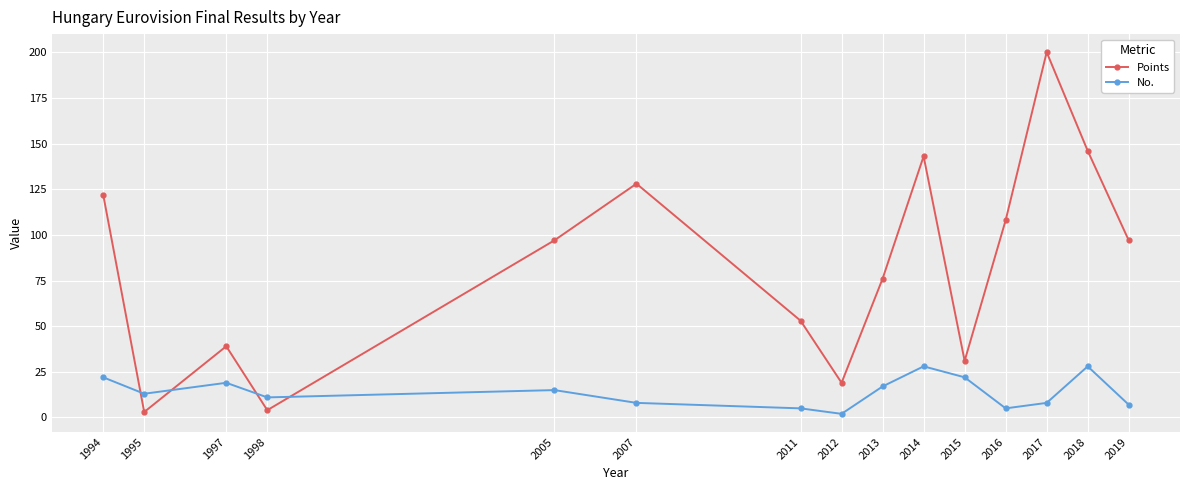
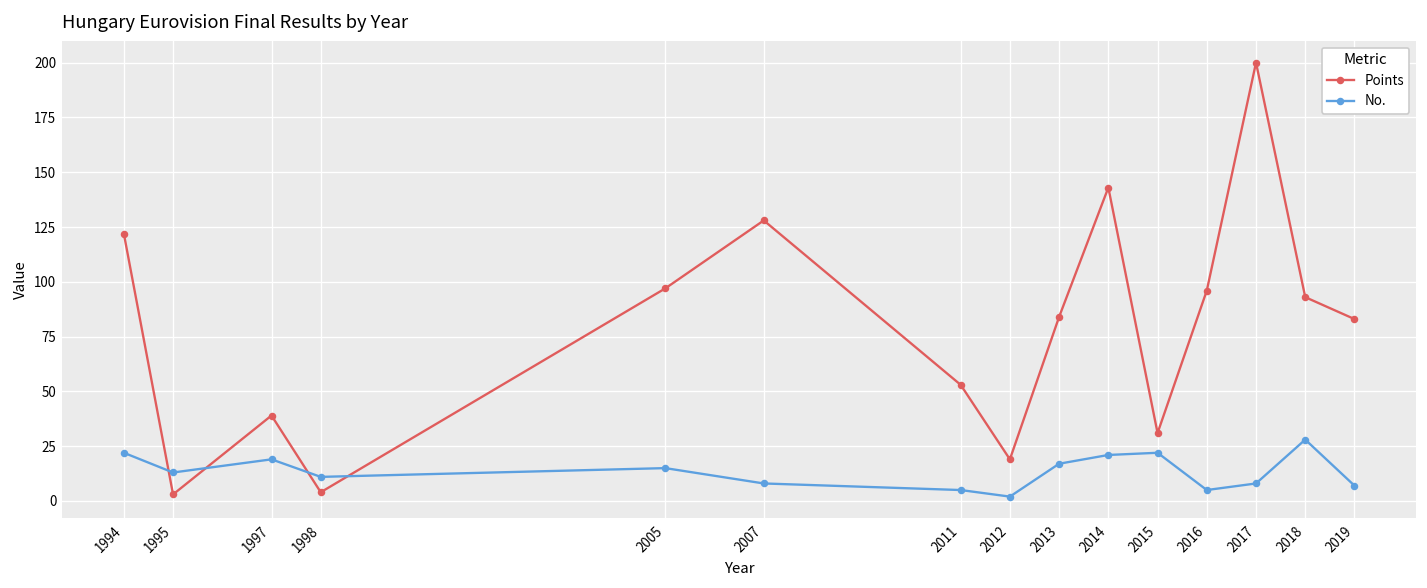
  {
    "Points": {
      "1994": 122,
      "1995": 3,
      "1997": 39,
      "1998": 4,
      "2005": 97,
      "2007": 128,
      "2011": 53,
      "2012": 19,
-     "2013": 76,
+     "2013": 84,
      "2014": 143,
      "2015": 31,
-     "2016": 108,
+     "2016": 96,
      "2017": 200,
-     "2018": 146,
-     "2019": 97
+     "2018": 93,
+     "2019": 83
    },
    "No.": {
      "1994": 22,
      "1995": 13,
      "1997": 19,
      "1998": 11,
      "2005": 15,
      "2007": 8,
      "2011": 5,
      "2012": 2,
      "2013": 17,
-     "2014": 28,
+     "2014": 21,
      "2015": 22,
      "2016": 5,
      "2017": 8,
      "2018": 28,
      "2019": 7
    }
  }
